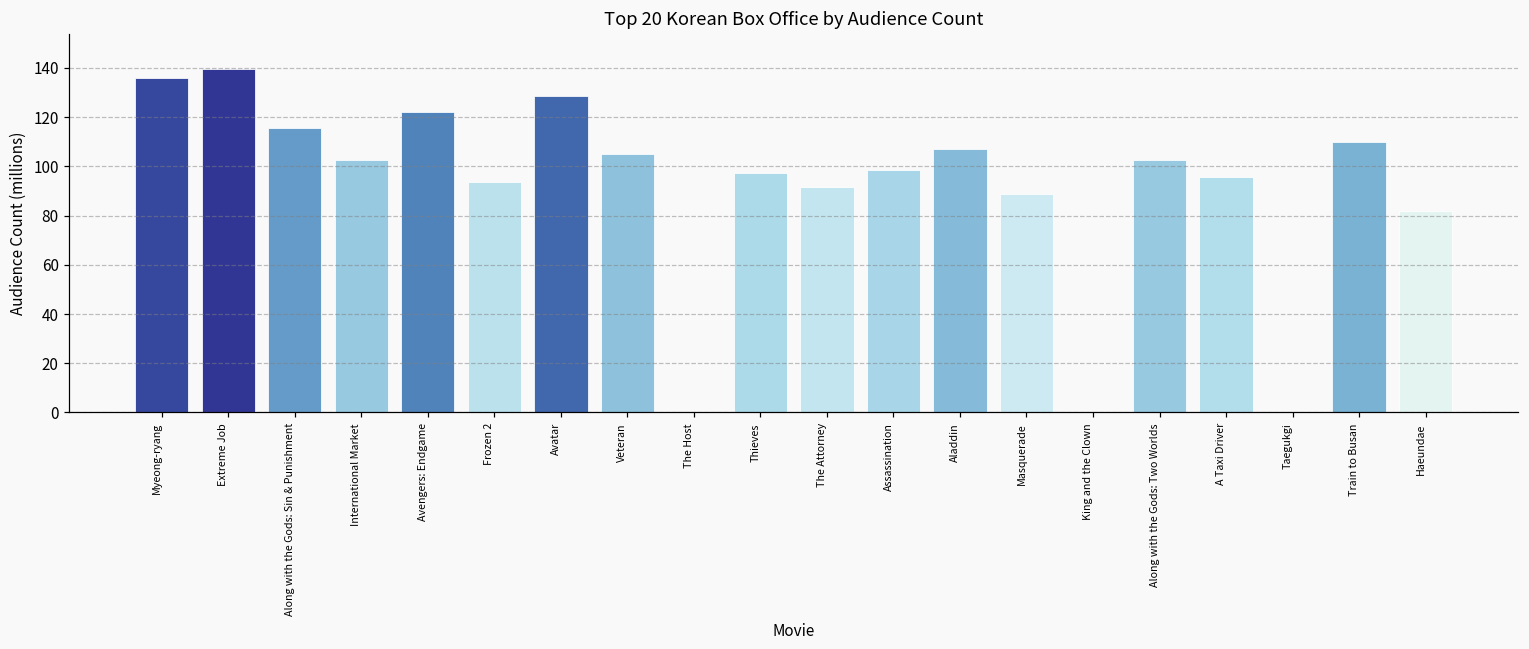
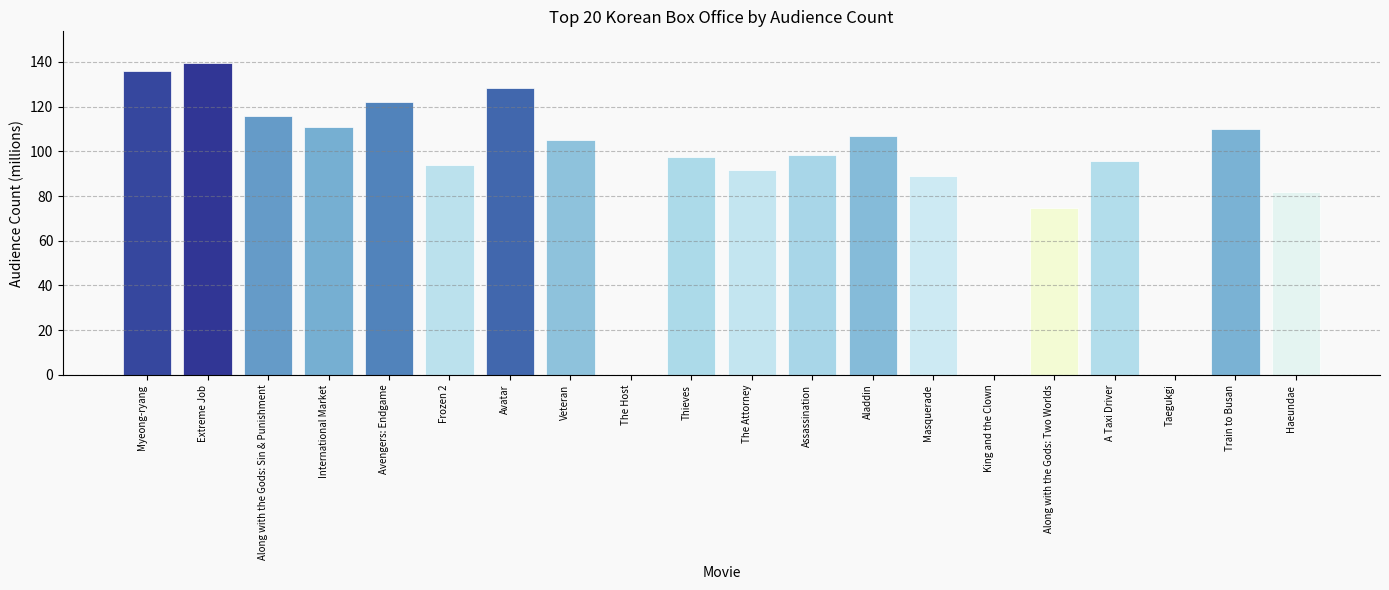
  {
    "Myeong-ryang": 136,
    "Extreme Job": 140,
    "Along with the Gods: Sin & Punishment": 116,
-   "International Market": 103,
+   "International Market": 111,
    "Avengers: Endgame": 122,
    "Frozen 2": 94,
    "Avatar": 128,
    "Veteran": 105,
    "The Host": 0,
    "Thieves": 97,
    "The Attorney": 91,
    "Assassination": 98,
    "Aladdin": 107,
    "Masquerade": 89,
    "King and the Clown": 0,
-   "Along with the Gods: Two Worlds": 103,
+   "Along with the Gods: Two Worlds": 75,
    "A Taxi Driver": 96,
    "Taegukgi": 0,
    "Train to Busan": 110,
    "Haeundae": 82
  }
